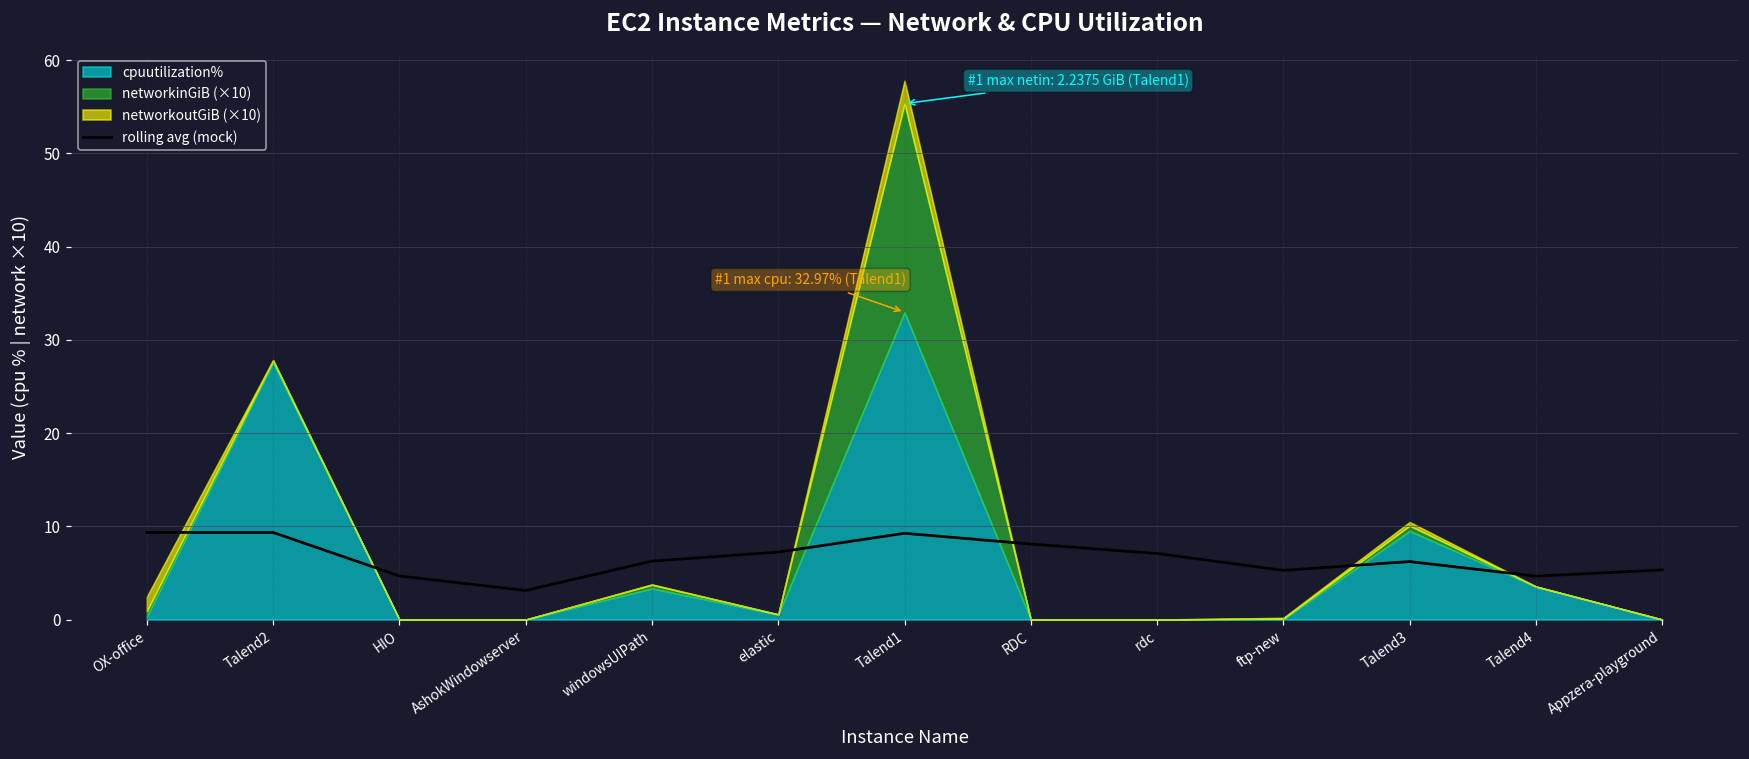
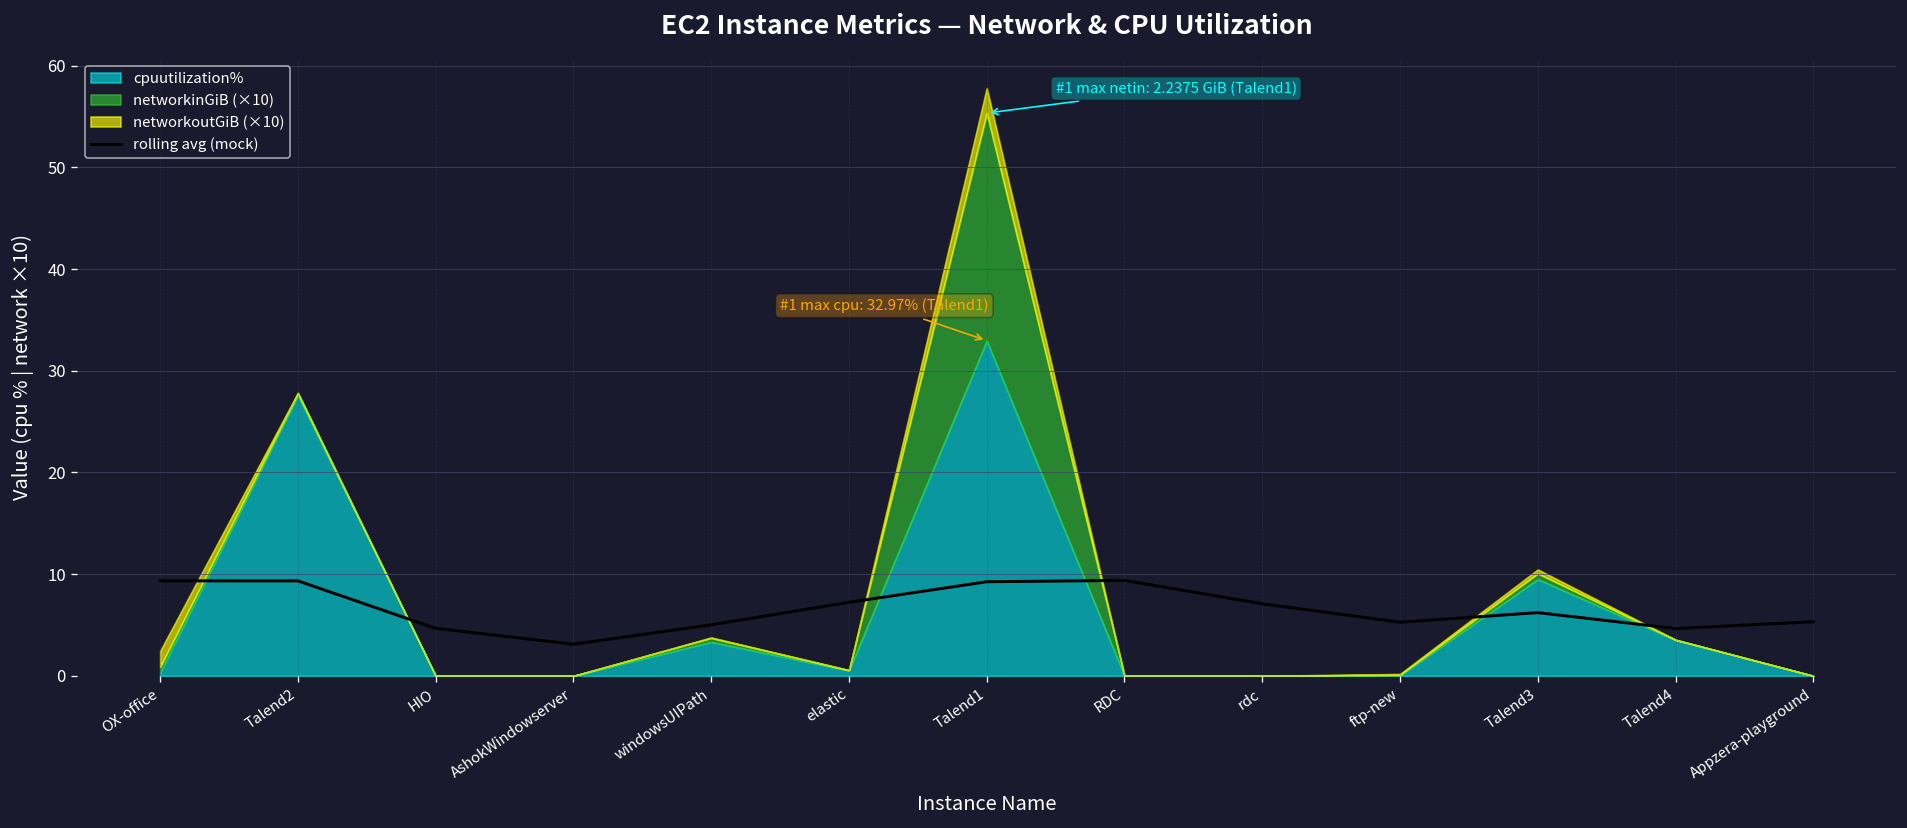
  {
    "rolling avg (mock)": {
      "OX-office": 9,
      "Talend2": 9,
      "HIO": 5,
      "AshokWindowserver": 3,
-     "windowsUIPath": 6,
+     "windowsUIPath": 5,
      "elastic": 7,
      "Talend1": 9,
-     "RDC": 8,
+     "RDC": 9,
      "rdc": 7,
      "ftp-new": 5,
      "Talend3": 6,
      "Talend4": 5,
      "Appzera-playground": 5
    },
    "cpuutilization%": {
      "OX-office": 0,
      "windowsUIPath": 3,
      "Talend3": 10
    },
    "networkinGiB (×10)": {
      "OX-office": 1,
      "Talend3": 1
    },
    "networkoutGiB (×10)": {
      "OX-office": 2,
      "Talend3": 0
    }
  }
